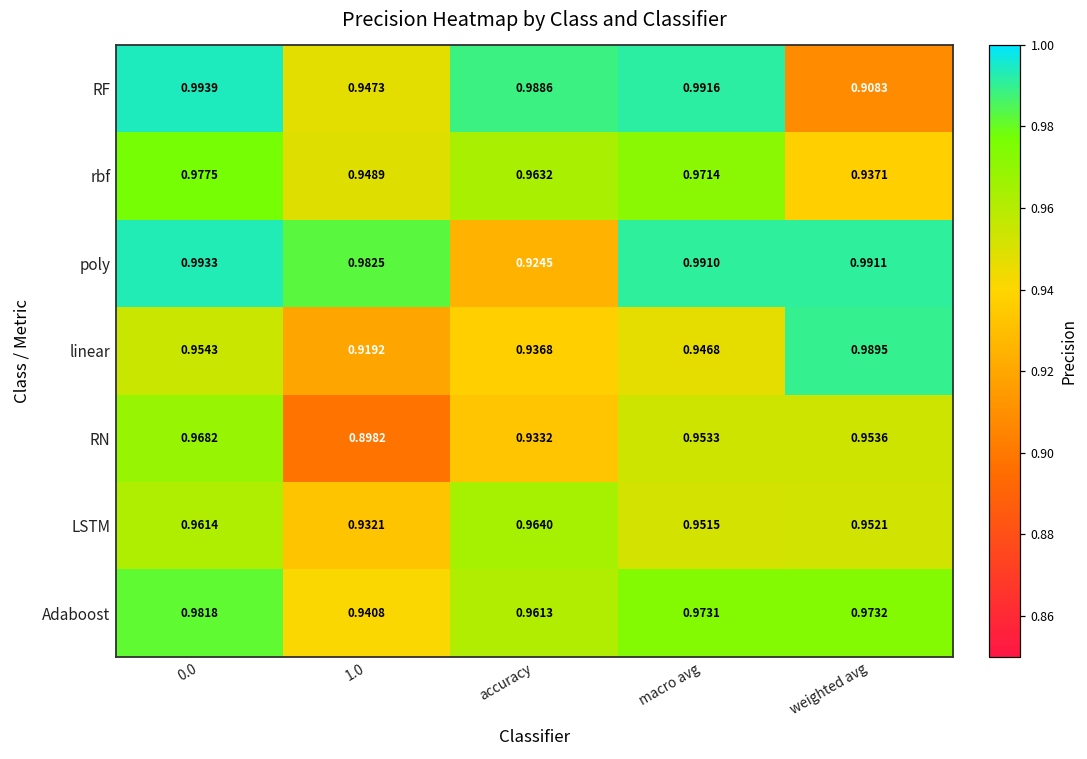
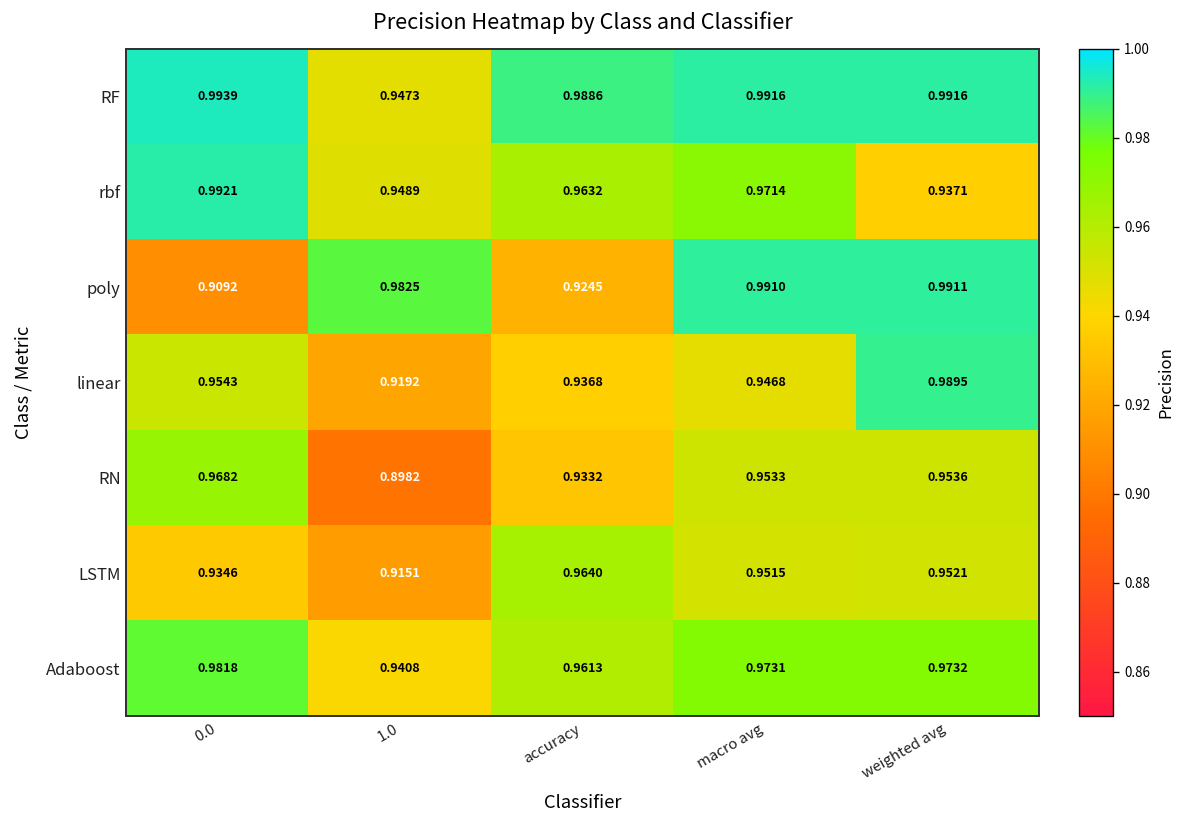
  {
    "RF": {
      "0.0": 0.9939,
      "1.0": 0.9473,
      "accuracy": 0.9886,
      "macro avg": 0.9916,
-     "weighted avg": 0.9083
+     "weighted avg": 0.9916
    },
    "rbf": {
-     "0.0": 0.9775,
+     "0.0": 0.9921,
      "1.0": 0.9489,
      "accuracy": 0.9632,
      "macro avg": 0.9714,
      "weighted avg": 0.9371
    },
    "poly": {
-     "0.0": 0.9933,
+     "0.0": 0.9092,
      "1.0": 0.9825,
      "accuracy": 0.9245,
      "macro avg": 0.9910,
      "weighted avg": 0.9911
    },
    "linear": {
      "0.0": 0.9543,
      "1.0": 0.9192,
      "accuracy": 0.9368,
      "macro avg": 0.9468,
      "weighted avg": 0.9895
    },
    "RN": {
      "0.0": 0.9682,
      "1.0": 0.8982,
      "accuracy": 0.9332,
      "macro avg": 0.9533,
      "weighted avg": 0.9536
    },
    "LSTM": {
-     "0.0": 0.9614,
-     "1.0": 0.9321,
+     "0.0": 0.9346,
+     "1.0": 0.9151,
      "accuracy": 0.9640,
      "macro avg": 0.9515,
      "weighted avg": 0.9521
    },
    "Adaboost": {
      "0.0": 0.9818,
      "1.0": 0.9408,
      "accuracy": 0.9613,
      "macro avg": 0.9731,
      "weighted avg": 0.9732
    }
  }
